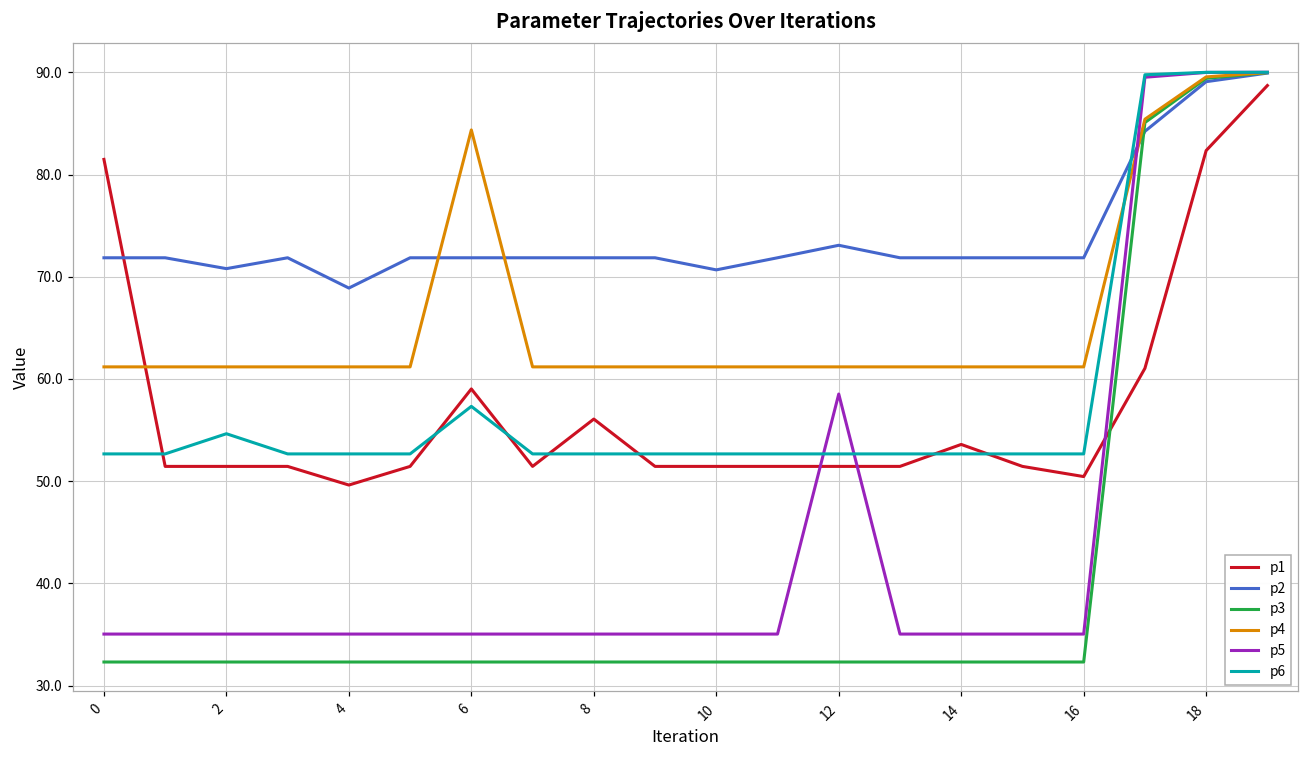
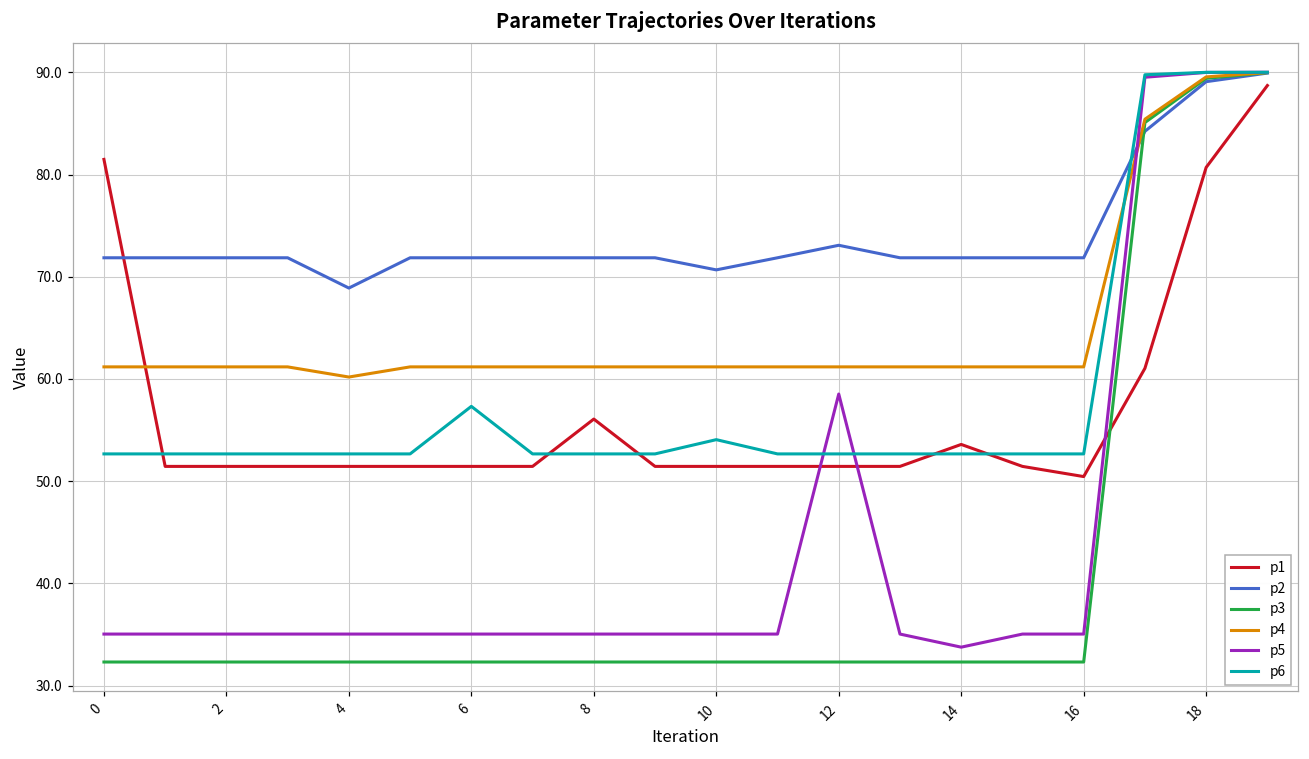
  {
    "p1": {
      "0": 81,
      "2": 51,
-     "4": 50,
-     "6": 59,
+     "4": 51,
+     "6": 51,
      "8": 56,
      "10": 51,
      "12": 51,
      "14": 54,
      "16": 50,
-     "18": 82
+     "18": 81
    },
    "p2": {
      "0": 72,
-     "2": 71,
+     "2": 72,
      "4": 69,
      "6": 72,
      "8": 72,
      "10": 71,
      "12": 73,
      "14": 72,
      "16": 72,
      "18": 89
    },
    "p3": {
      "0": 32,
      "2": 32,
      "4": 32,
      "6": 32,
      "8": 32,
      "10": 32,
      "12": 32,
      "14": 32,
      "16": 32
    },
    "p4": {
      "0": 61,
      "2": 61,
-     "4": 61,
-     "6": 84,
+     "4": 60,
+     "6": 61,
      "8": 61,
      "10": 61,
      "12": 61,
      "14": 61,
      "16": 61
    },
    "p5": {
      "0": 35,
      "2": 35,
      "4": 35,
      "6": 35,
      "8": 35,
      "10": 35,
      "12": 59,
-     "14": 35,
+     "14": 34,
      "16": 35
    },
    "p6": {
      "0": 53,
-     "2": 55,
+     "2": 53,
      "4": 53,
      "6": 57,
      "8": 53,
-     "10": 53,
+     "10": 54,
      "12": 53,
      "14": 53,
      "16": 53
    }
  }
